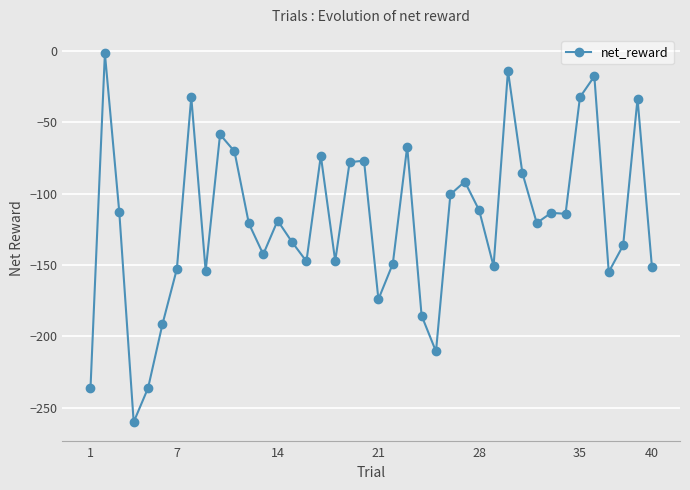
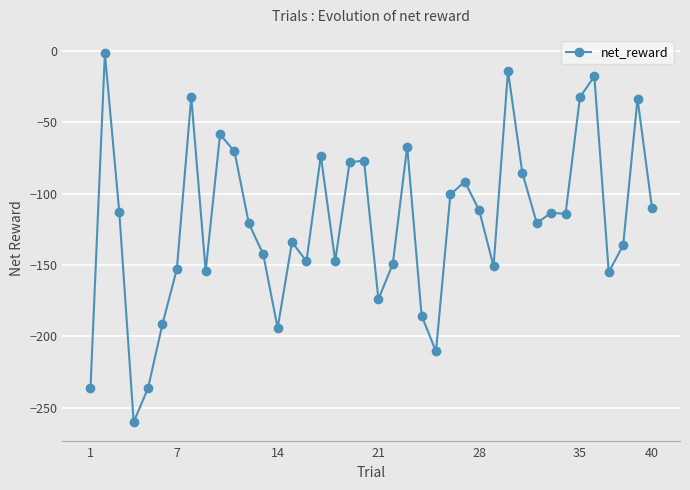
  {
    "1": -236,
    "7": -153,
-   "14": -119,
+   "14": -194,
    "21": -174,
    "28": -112,
    "35": -32,
-   "40": -151
+   "40": -110
  }
